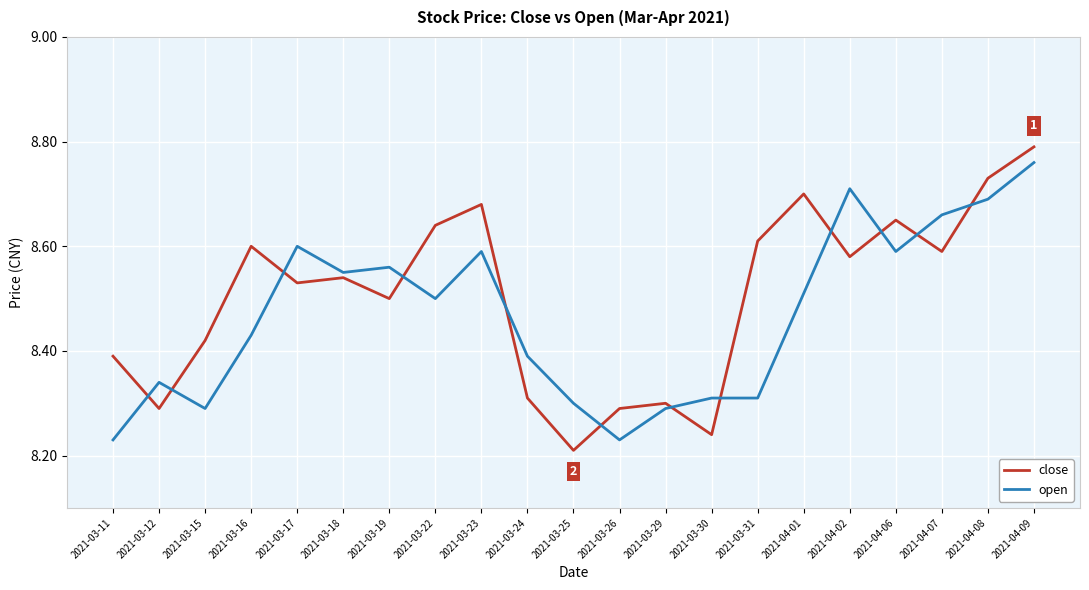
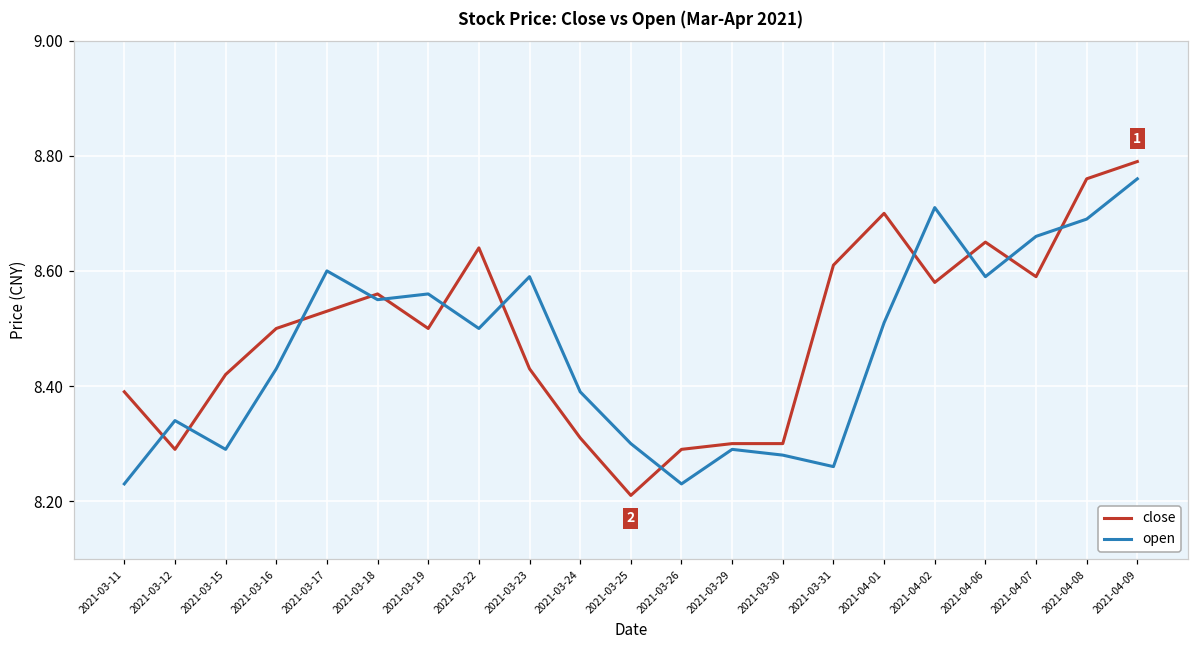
  {
    "close": {
      "2021-03-11": 8.39,
      "2021-03-12": 8.29,
      "2021-03-15": 8.42,
-     "2021-03-16": 8.6,
+     "2021-03-16": 8.5,
      "2021-03-17": 8.53,
-     "2021-03-18": 8.54,
+     "2021-03-18": 8.56,
      "2021-03-19": 8.50,
      "2021-03-22": 8.64,
-     "2021-03-23": 8.68,
+     "2021-03-23": 8.43,
      "2021-03-24": 8.31,
      "2021-03-26": 8.29,
      "2021-03-29": 8.30,
-     "2021-03-30": 8.24,
+     "2021-03-30": 8.30,
      "2021-03-31": 8.61,
      "2021-04-01": 8.70,
      "2021-04-02": 8.58,
      "2021-04-06": 8.65,
      "2021-04-07": 8.59,
-     "2021-04-08": 8.73
+     "2021-04-08": 8.76
    },
    "open": {
      "2021-03-11": 8.23,
      "2021-03-12": 8.34,
      "2021-03-15": 8.29,
      "2021-03-16": 8.43,
      "2021-03-17": 8.60,
      "2021-03-18": 8.55,
      "2021-03-19": 8.56,
      "2021-03-22": 8.50,
      "2021-03-23": 8.59,
      "2021-03-24": 8.39,
      "2021-03-25": 8.30,
      "2021-03-26": 8.23,
      "2021-03-29": 8.29,
-     "2021-03-30": 8.31,
-     "2021-03-31": 8.31,
+     "2021-03-30": 8.28,
+     "2021-03-31": 8.26,
      "2021-04-01": 8.51,
      "2021-04-02": 8.71,
      "2021-04-06": 8.59,
      "2021-04-07": 8.66,
      "2021-04-08": 8.69,
      "2021-04-09": 8.76
    }
  }
